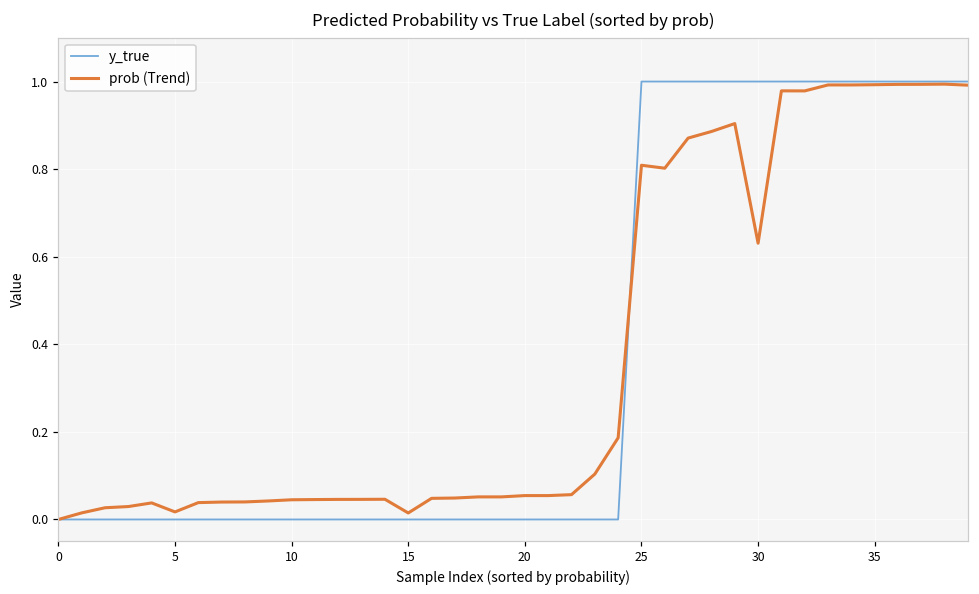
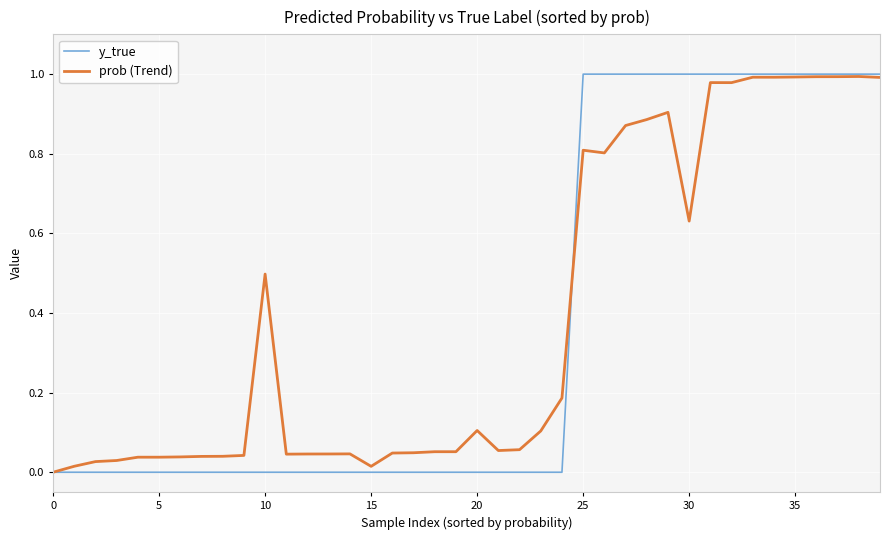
  {
    "y_true": {
      "5": 0.00,
      "10": 0.00,
      "15": 0.00,
      "20": 0.00,
      "25": 1.00,
      "30": 1.00,
      "35": 1.00
    },
    "prob (Trend)": {
-     "5": 0.02,
-     "10": 0.04,
+     "5": 0.04,
+     "10": 0.50,
      "15": 0.01,
-     "20": 0.05,
+     "20": 0.10,
      "25": 0.81,
      "30": 0.63,
      "35": 0.99
    }
  }
